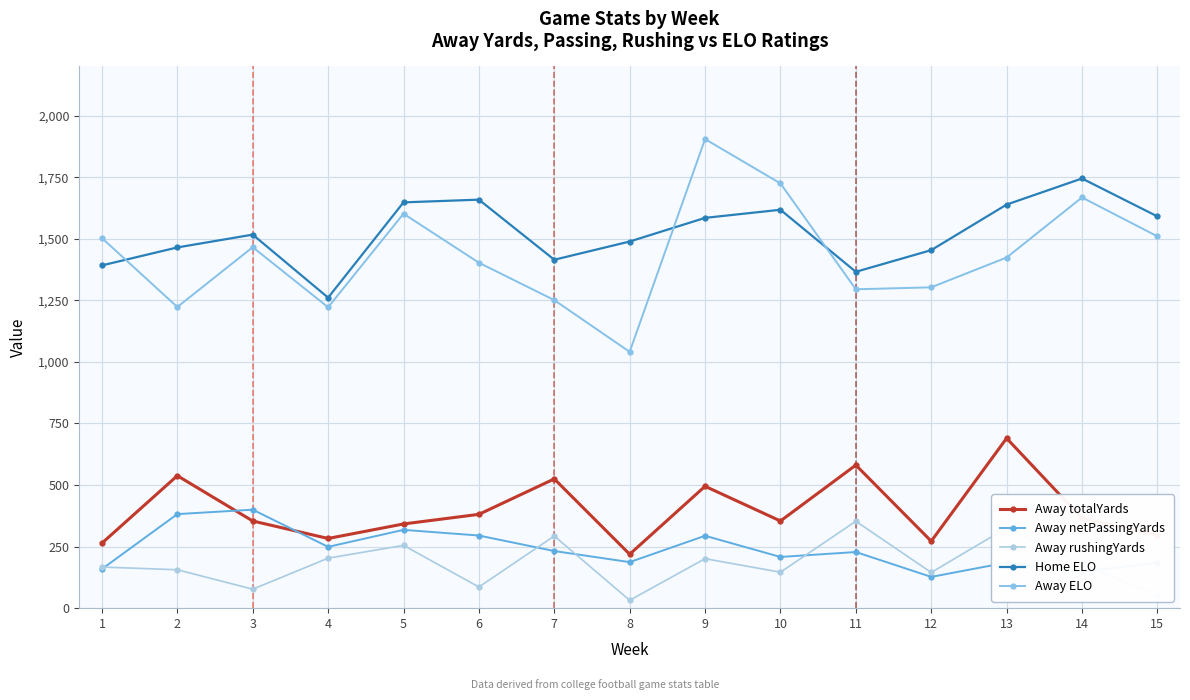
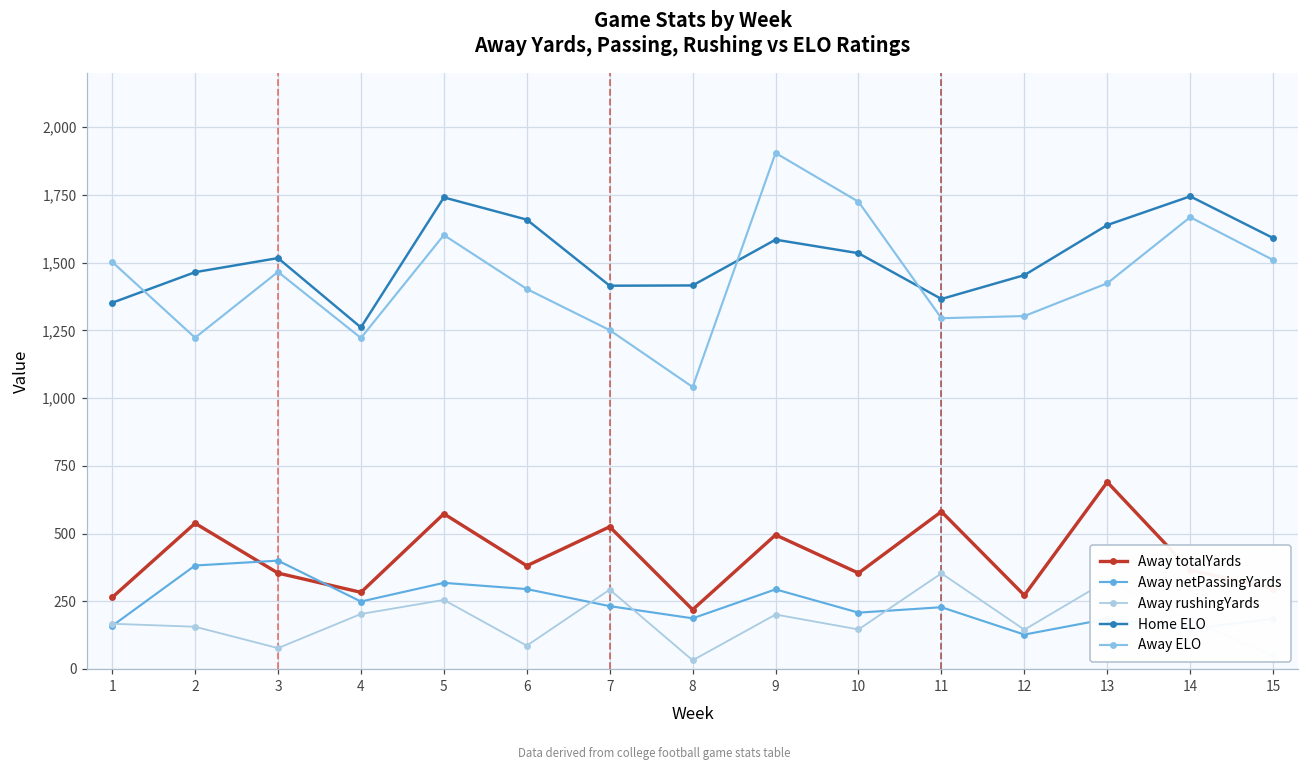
  {
    "Away totalYards": {
      "1": "260",
      "2": "540",
      "3": "350",
      "4": "280",
-     "5": "340",
+     "5": "570",
      "6": "380",
      "7": "530",
      "8": "220",
      "9": "500",
      "10": "350",
      "11": "580",
      "12": "270",
      "13": "690"
    },
    "Home ELO": {
-     "1": "1,390",
+     "1": "1,350",
      "2": "1,470",
      "3": "1,520",
      "4": "1,260",
-     "5": "1,650",
+     "5": "1,740",
      "6": "1,660",
      "7": "1,420",
-     "8": "1,490",
+     "8": "1,420",
      "9": "1,590",
-     "10": "1,620",
+     "10": "1,540",
      "11": "1,370",
      "12": "1,450",
      "13": "1,640",
      "14": "1,750",
      "15": "1,590"
    }
  }
